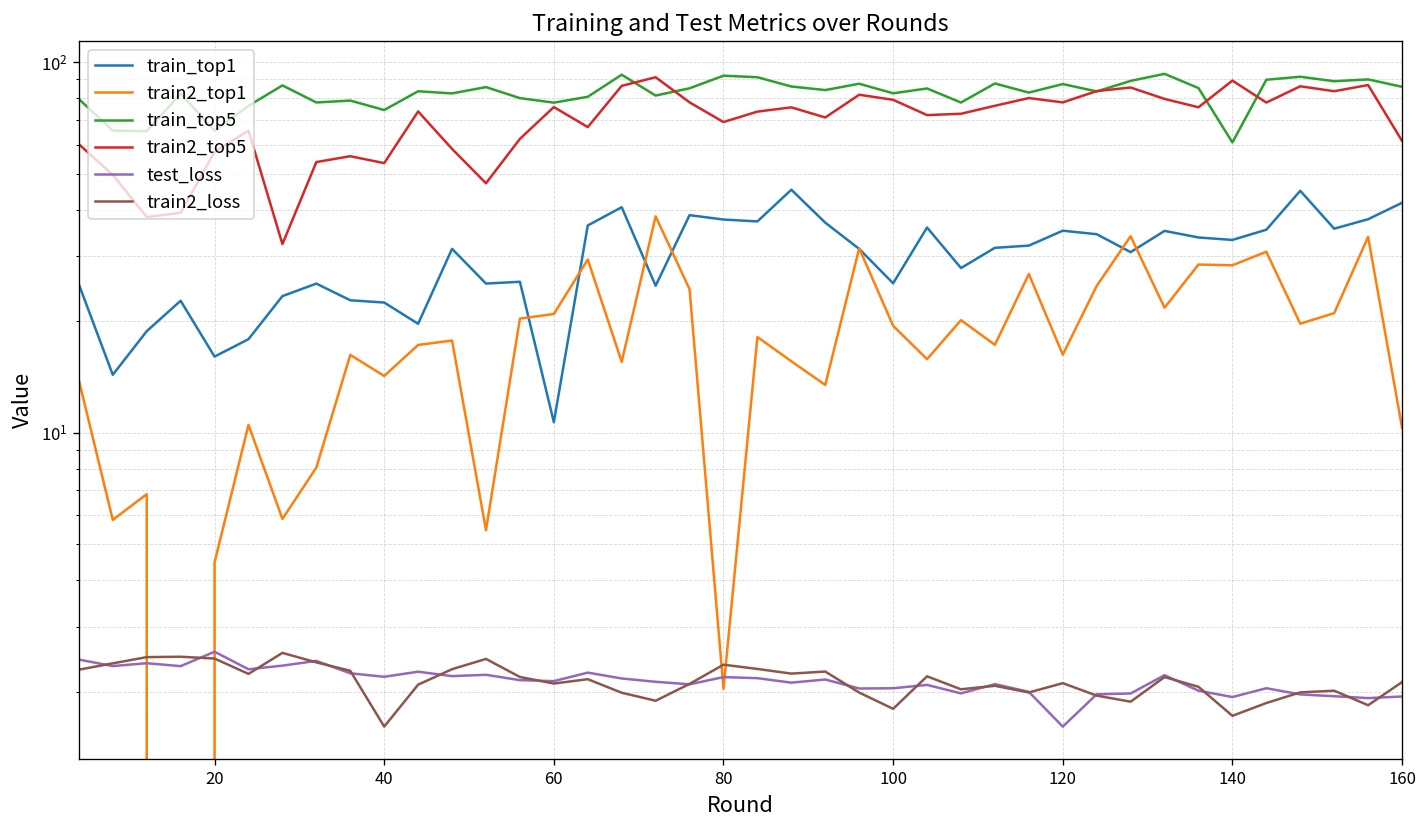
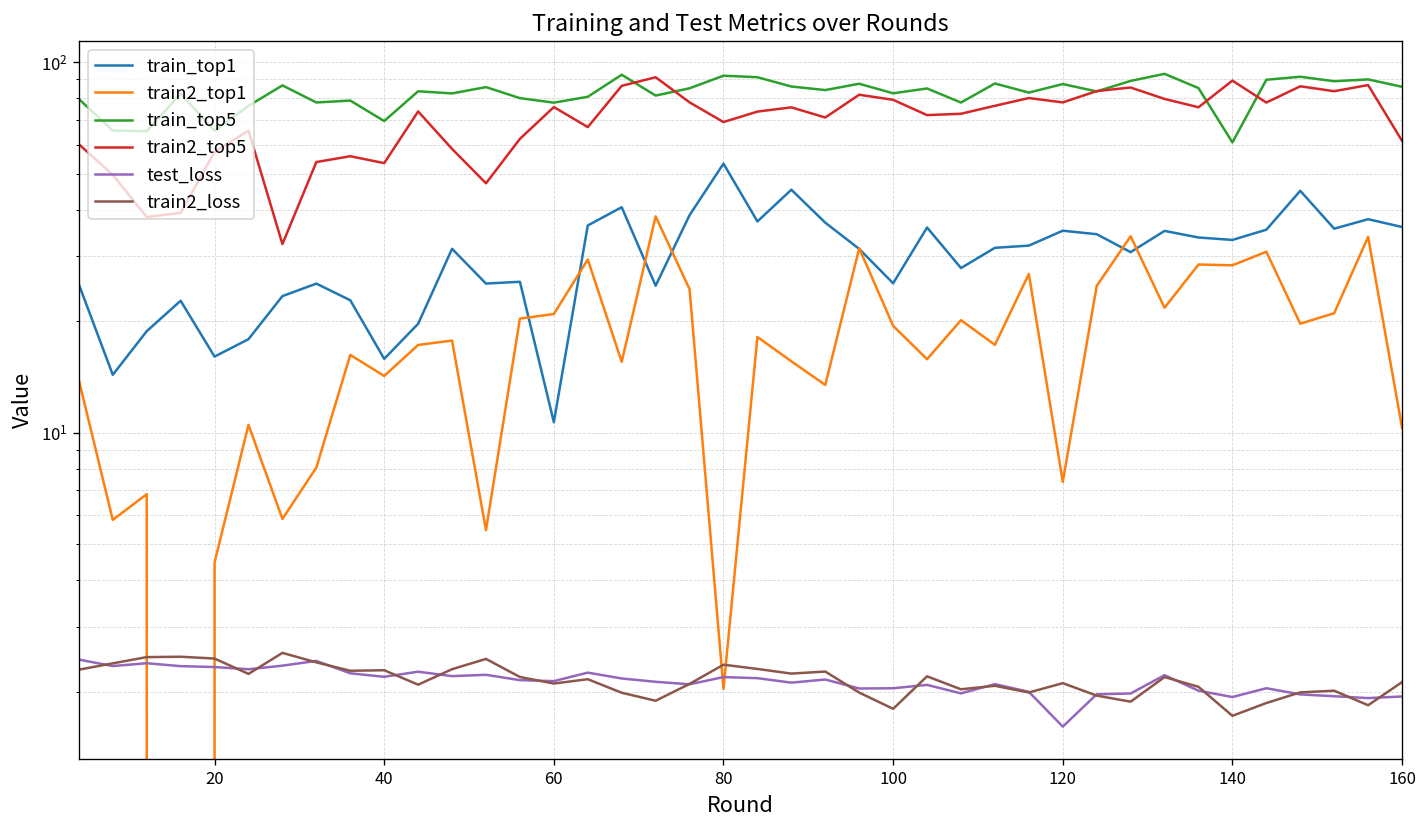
  {
    "train_top1": {
      "20": 16,
-     "40": 22,
+     "40": 16,
      "60": 10.7,
-     "80": 38,
+     "80": 53,
      "100": 25,
      "120": 35,
      "140": 33,
-     "160": 42
+     "160": 36
    },
    "train2_top1": {
      "20": 4.5,
      "40": 14,
      "60": 21,
      "80": 2.0,
      "100": 19,
-     "120": 16,
+     "120": 7.4,
      "140": 28,
      "160": 10.3
    },
    "train_top5": {
-     "40": 74,
+     "40": 69,
      "60": 78,
      "80": 92,
      "100": 83,
      "120": 87,
      "140": 61,
      "160": 86
    },
    "train2_top5": {
      "40": 53,
      "60": 76,
      "80": 69,
      "100": 79,
      "120": 78,
      "140": 89,
      "160": 61
    },
    "test_loss": {
-     "20": 2.6,
+     "20": 2.3,
      "40": 2.2,
      "80": 2.2,
      "100": 2.0,
      "120": 1.6,
      "140": 1.9,
      "160": 1.9
    },
    "train2_loss": {
      "20": 2.5,
-     "40": 1.6,
+     "40": 2.3,
      "80": 2.4,
      "100": 1.8,
      "120": 2.1,
      "140": 1.7,
      "160": 2.1
    }
  }
